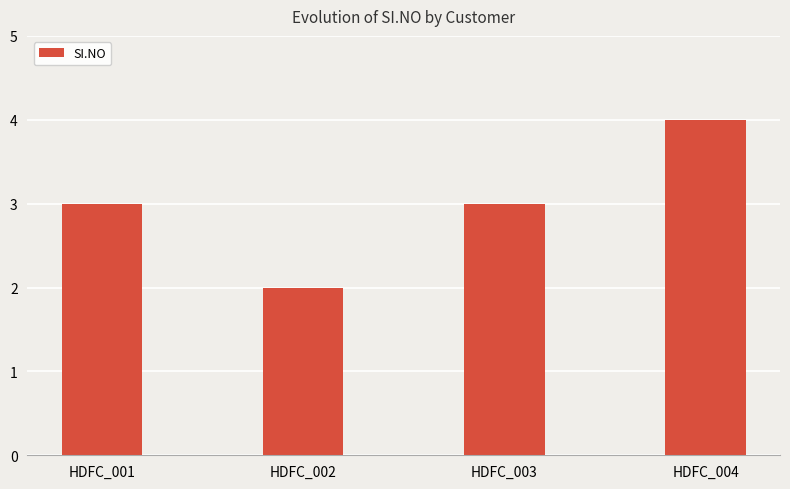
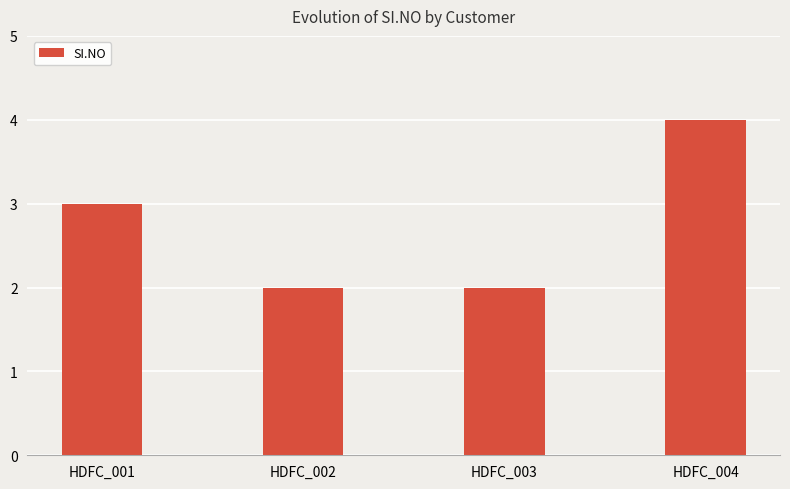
  {
    "HDFC_001": 3,
    "HDFC_002": 2,
-   "HDFC_003": 3,
+   "HDFC_003": 2,
    "HDFC_004": 4
  }
